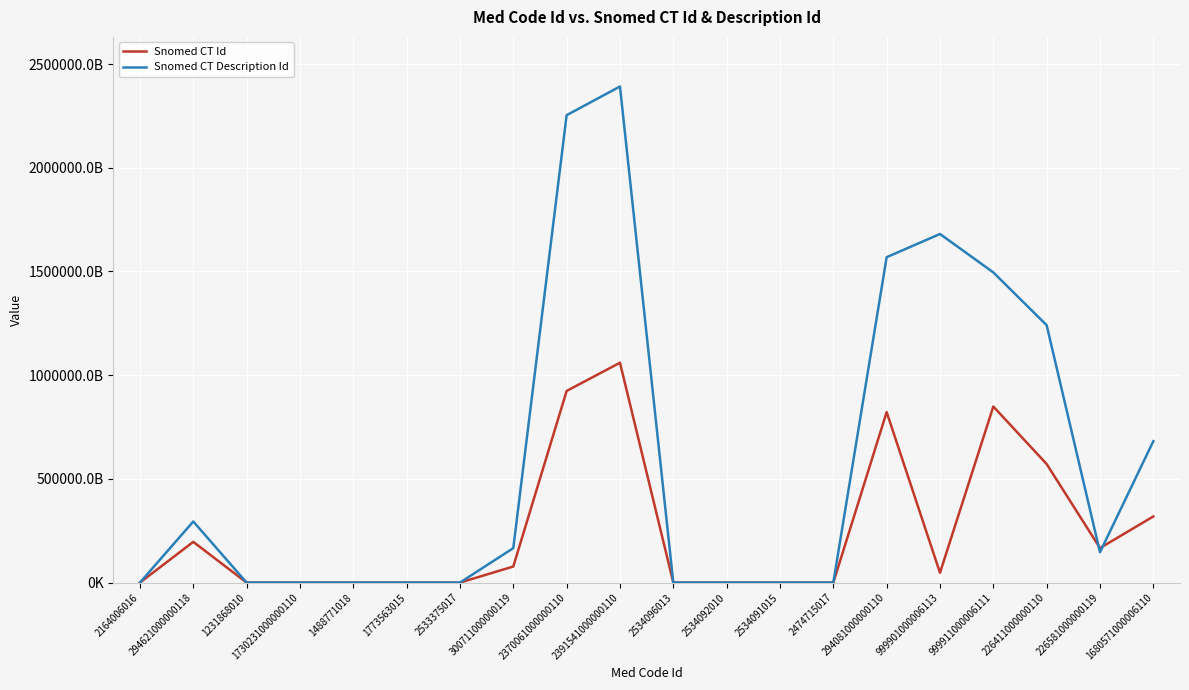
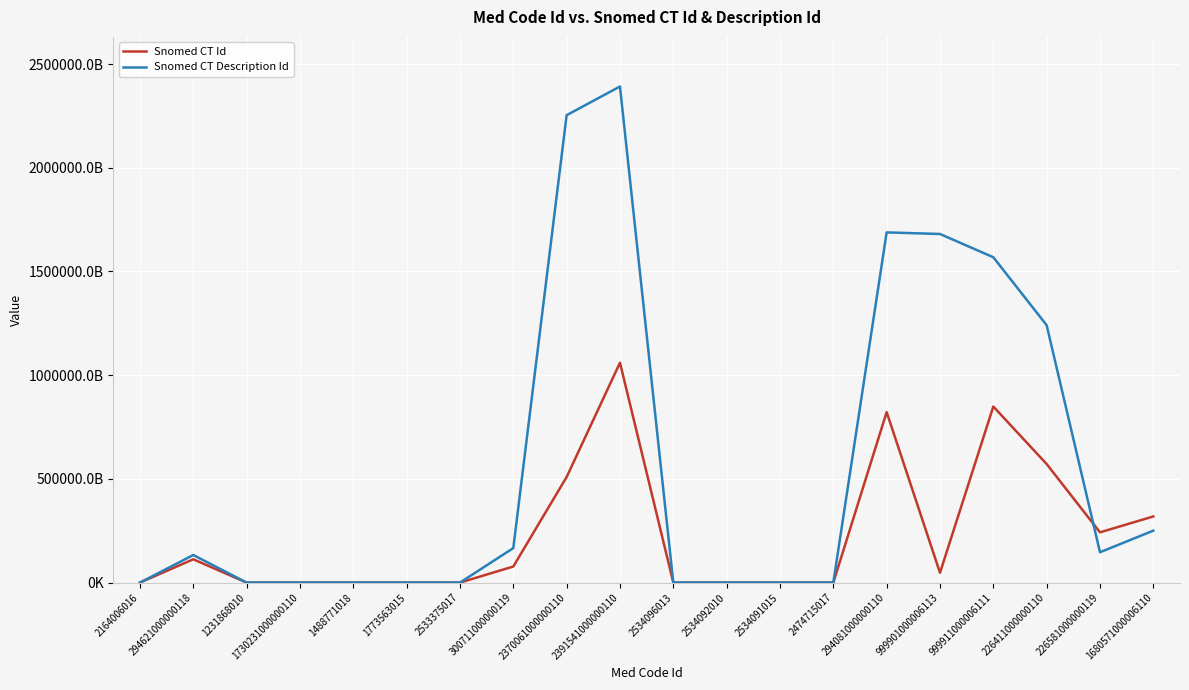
  {
    "Snomed CT Id": {
-     "294621000000118": 200000000000000,
+     "294621000000118": 110000000000000,
      "300711000000119": 80000000000000,
-     "2370061000000110": 920000000000000,
+     "2370061000000110": 510000000000000,
      "2391541000000110": 1060000000000000,
      "294081000000110": 820000000000000,
      "999901000006113": 50000000000000,
      "999911000006111": 850000000000000,
      "226411000000110": 570000000000000,
-     "226581000000119": 170000000000000,
+     "226581000000119": 240000000000000,
      "1680571000006110": 320000000000000
    },
    "Snomed CT Description Id": {
-     "294621000000118": 290000000000000,
+     "294621000000118": 130000000000000,
      "300711000000119": 170000000000000,
      "2370061000000110": 2250000000000000,
      "2391541000000110": 2390000000000000,
-     "294081000000110": 1570000000000000,
+     "294081000000110": 1690000000000000,
      "999901000006113": 1680000000000000,
-     "999911000006111": 1500000000000000,
+     "999911000006111": 1570000000000000,
      "226411000000110": 1240000000000000,
      "226581000000119": 150000000000000,
-     "1680571000006110": 680000000000000
+     "1680571000006110": 250000000000000
    }
  }
